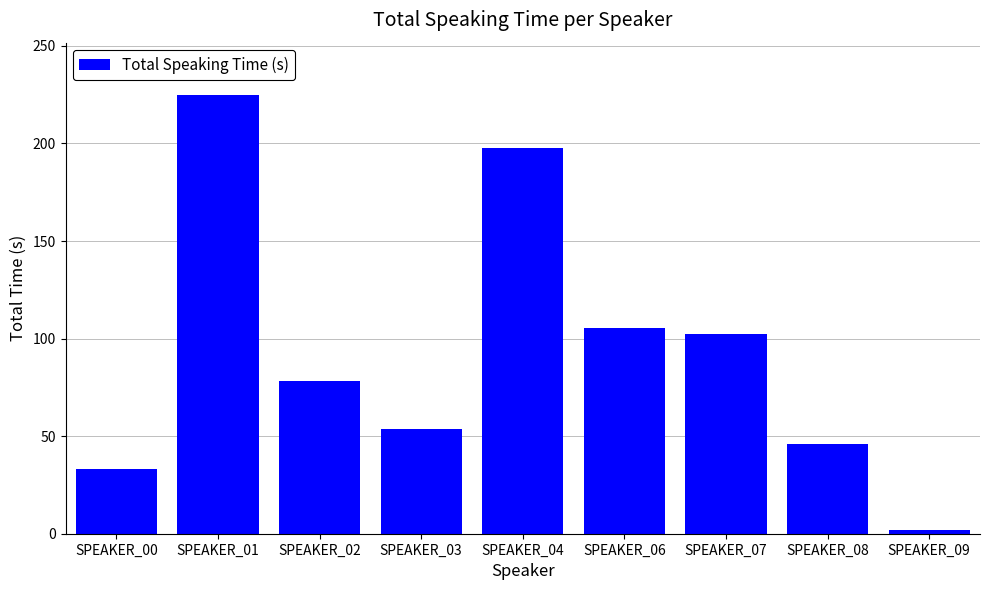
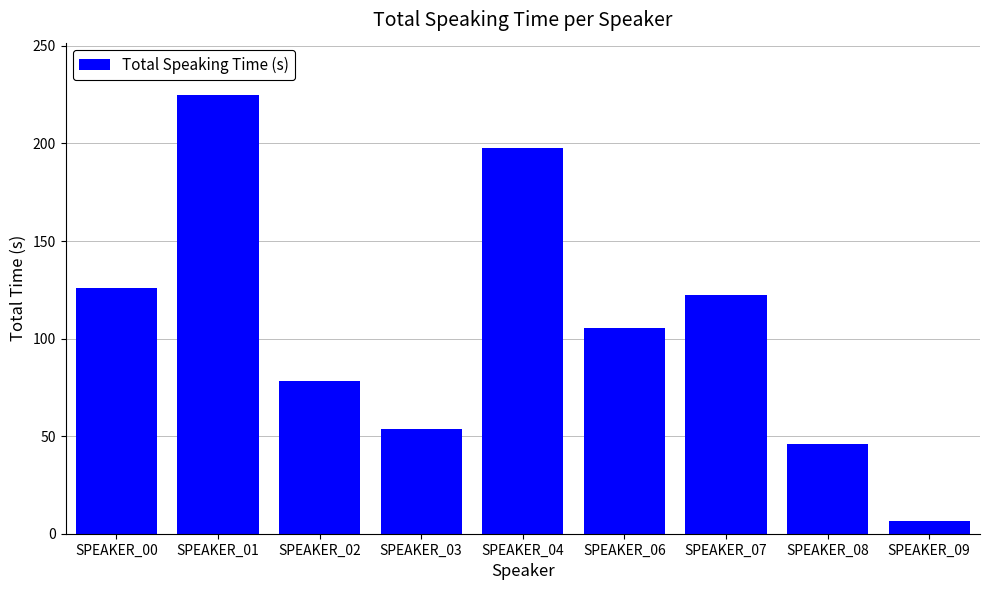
  {
-   "SPEAKER_00": 33,
+   "SPEAKER_00": 126,
    "SPEAKER_01": 225,
    "SPEAKER_02": 78,
    "SPEAKER_03": 54,
    "SPEAKER_04": 198,
    "SPEAKER_06": 105,
-   "SPEAKER_07": 103,
+   "SPEAKER_07": 122,
    "SPEAKER_08": 46,
-   "SPEAKER_09": 2
+   "SPEAKER_09": 6
  }
